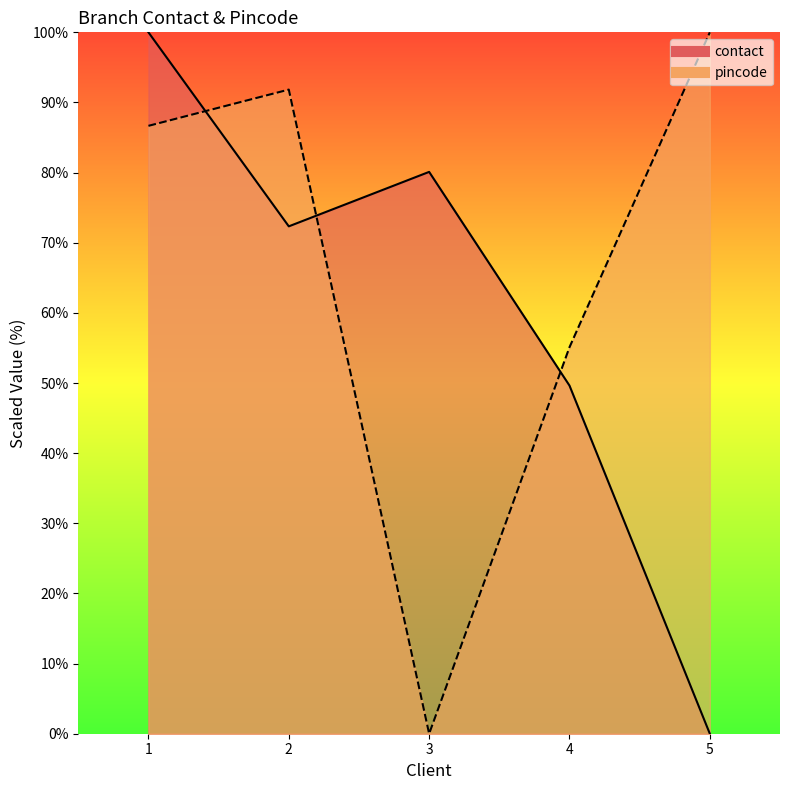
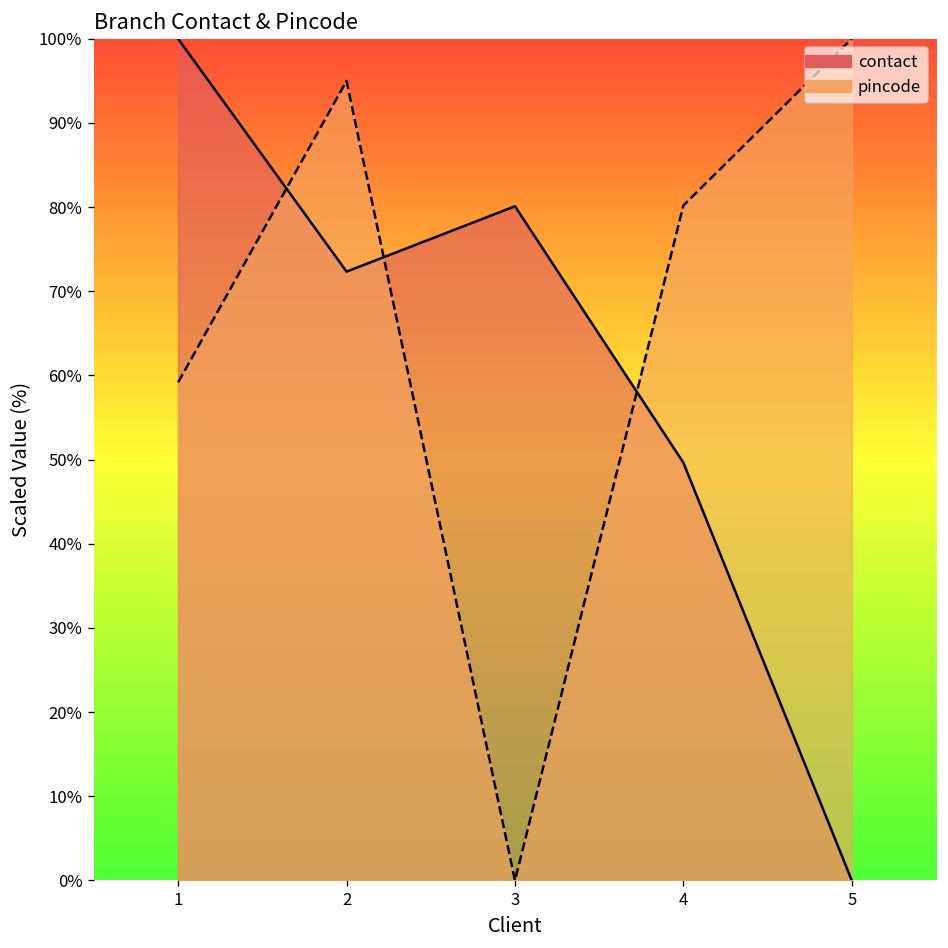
  {
    "contact": {
      "1": "100%",
      "2": "72%",
      "3": "80%",
      "4": "50%",
      "5": "0%"
    },
    "pincode": {
-     "1": "87%",
-     "2": "92%",
+     "1": "59%",
+     "2": "95%",
      "3": "0%",
-     "4": "55%",
+     "4": "80%",
      "5": "100%"
    }
  }
